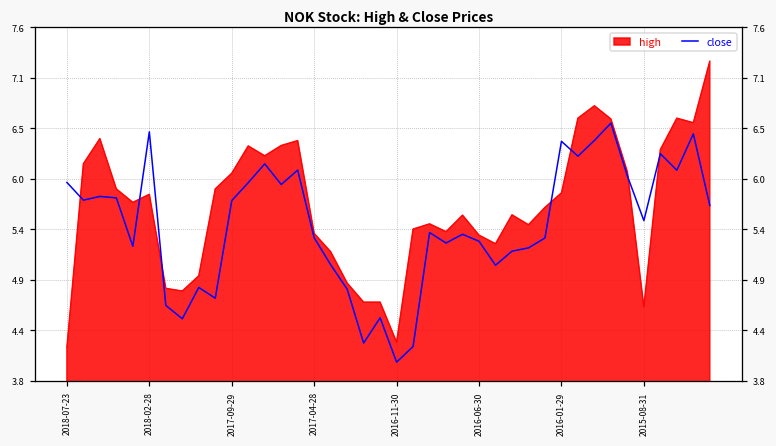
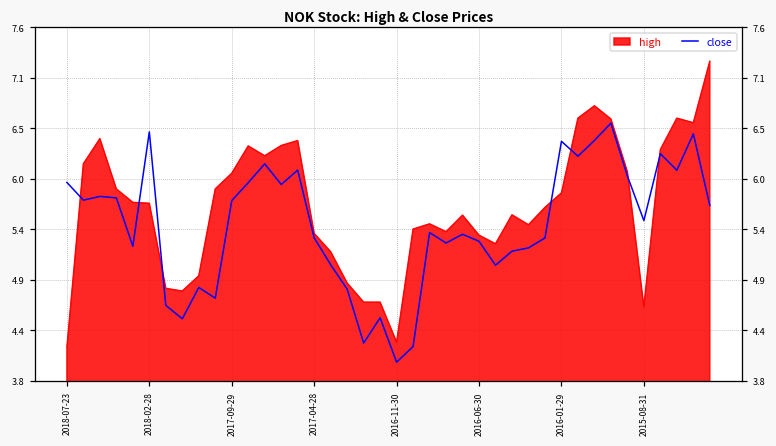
  {
    "high": {
      "2018-07-23": 4.2,
-     "2018-02-28": 5.8,
+     "2018-02-28": 5.7,
      "2017-09-29": 6.0,
      "2017-04-28": 5.4,
      "2016-11-30": 4.2,
      "2016-06-30": 5.4,
      "2016-01-29": 5.8,
      "2015-08-31": 4.6
    },
    "close": {
      "2018-07-23": 5.9,
      "2018-02-28": 6.5,
      "2017-09-29": 5.7,
      "2017-04-28": 5.3,
      "2016-11-30": 4.0,
      "2016-06-30": 5.3,
      "2016-01-29": 6.4,
      "2015-08-31": 5.5
    }
  }
